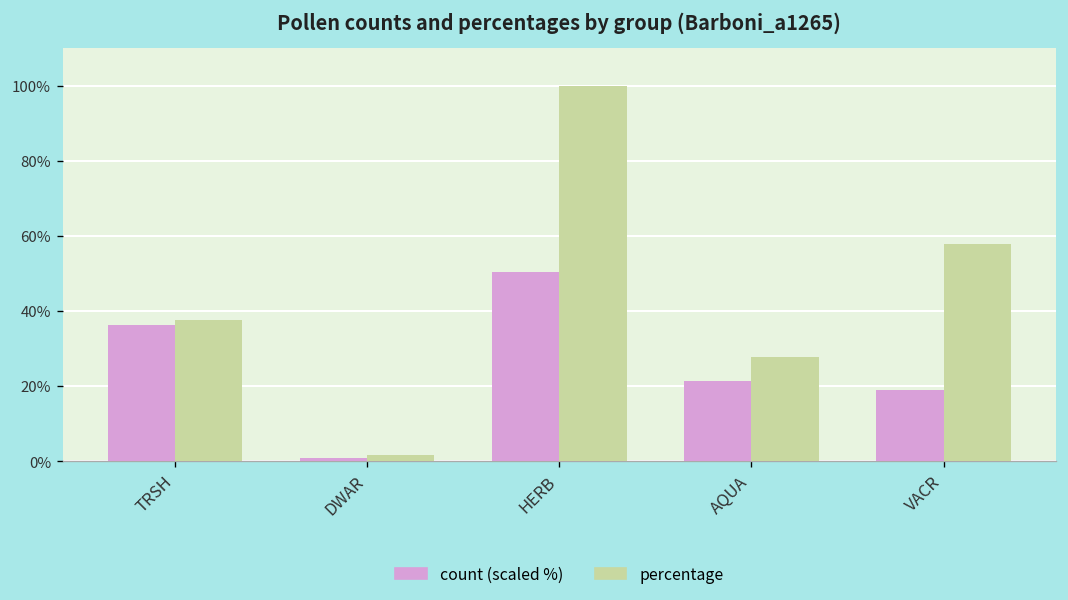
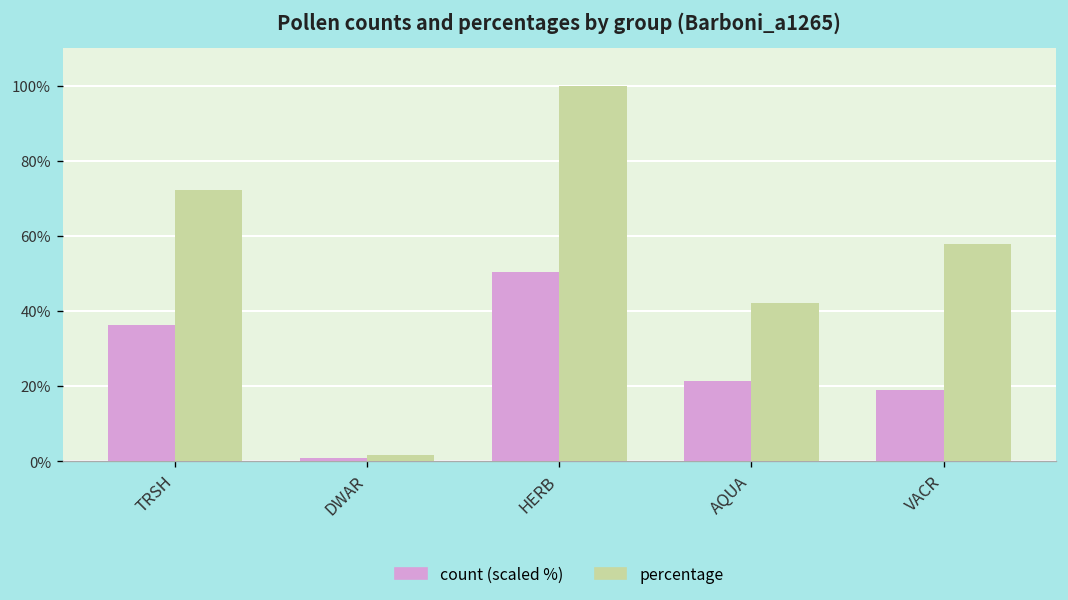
  {
    "percentage": {
-     "TRSH": "38%",
+     "TRSH": "72%",
      "DWAR": "2%",
      "HERB": "100%",
-     "AQUA": "28%",
+     "AQUA": "42%",
      "VACR": "58%"
    }
  }
